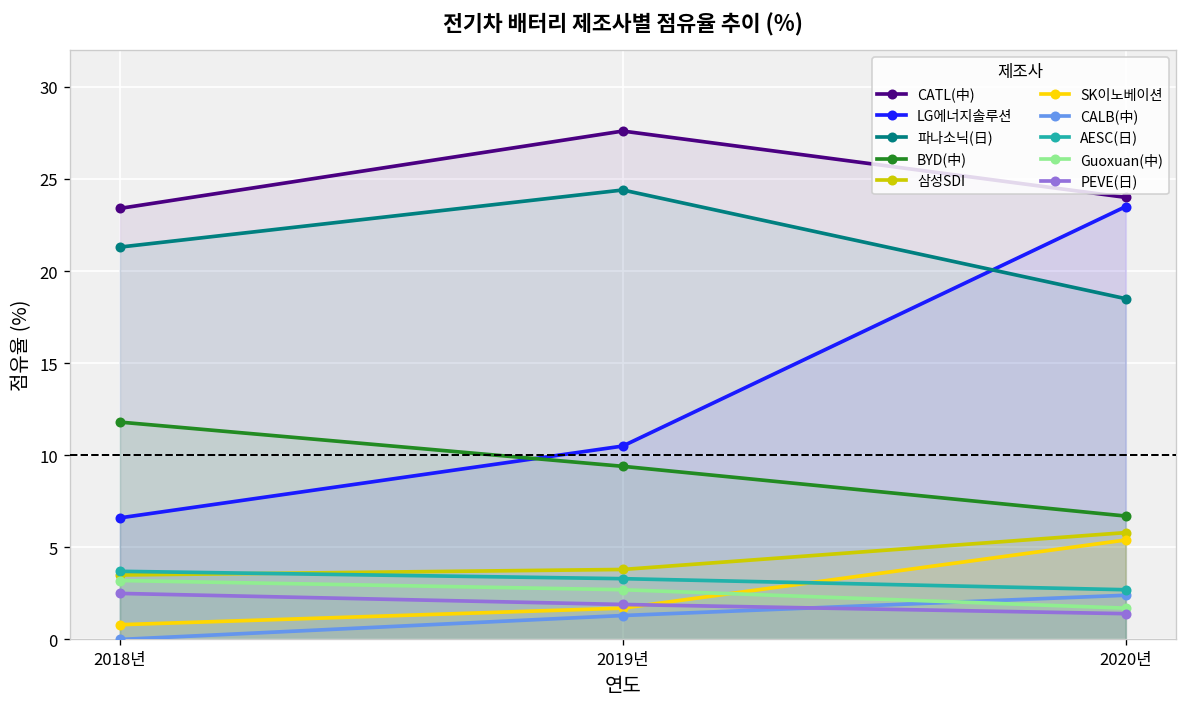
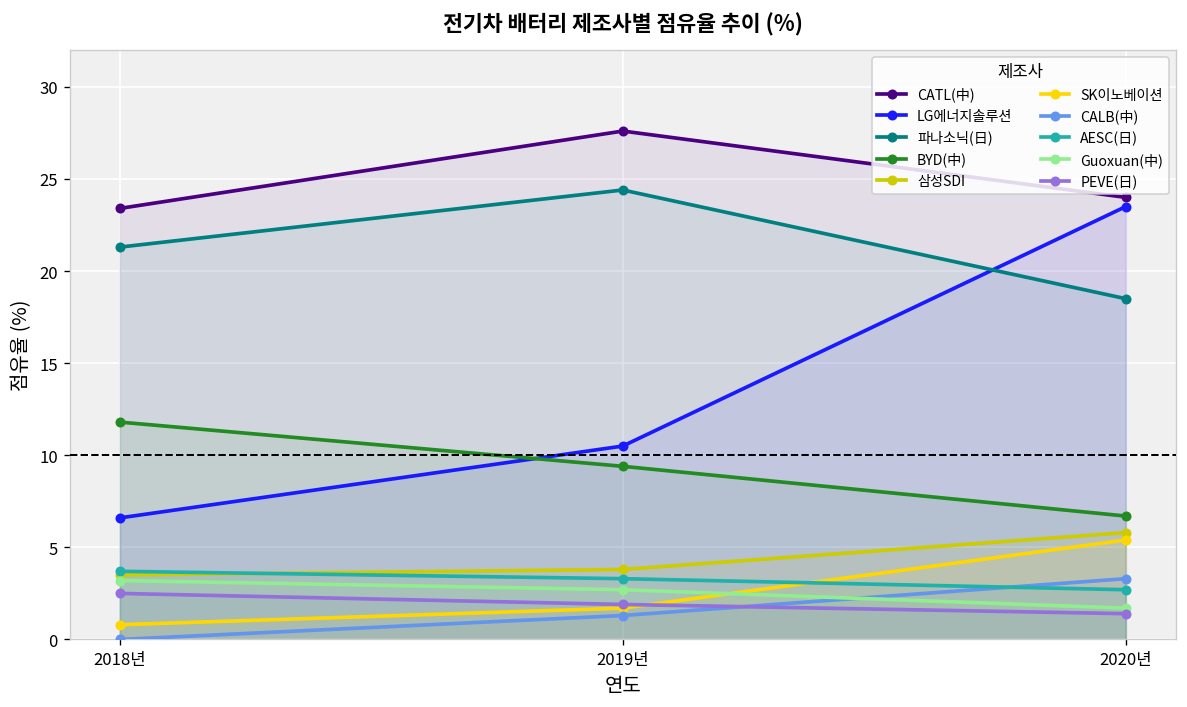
  {
    "CATL(中)": {
      "2018년": 23.4,
      "2019년": 27.6
    },
    "LG에너지솔루션": {
      "2018년": 6.6,
      "2019년": 10.5,
      "2020년": 23.5
    },
    "파나소닉(日)": {
      "2018년": 21.3,
      "2019년": 24.4,
      "2020년": 18.5
    },
    "BYD(中)": {
      "2018년": 11.8,
      "2019년": 9.4,
      "2020년": 6.7
    },
    "CALB(中)": {
      "2018년": 0.0,
      "2019년": 1.3,
-     "2020년": 2.4
+     "2020년": 3.3
    },
    "AESC(日)": {
      "2018년": 3.7,
      "2019년": 3.3,
      "2020년": 2.7
    },
    "Guoxuan(中)": {
      "2018년": 3.2,
      "2019년": 2.7,
      "2020년": 1.7
    },
    "PEVE(日)": {
      "2018년": 2.5,
      "2019년": 1.9,
      "2020년": 1.4
    }
  }
